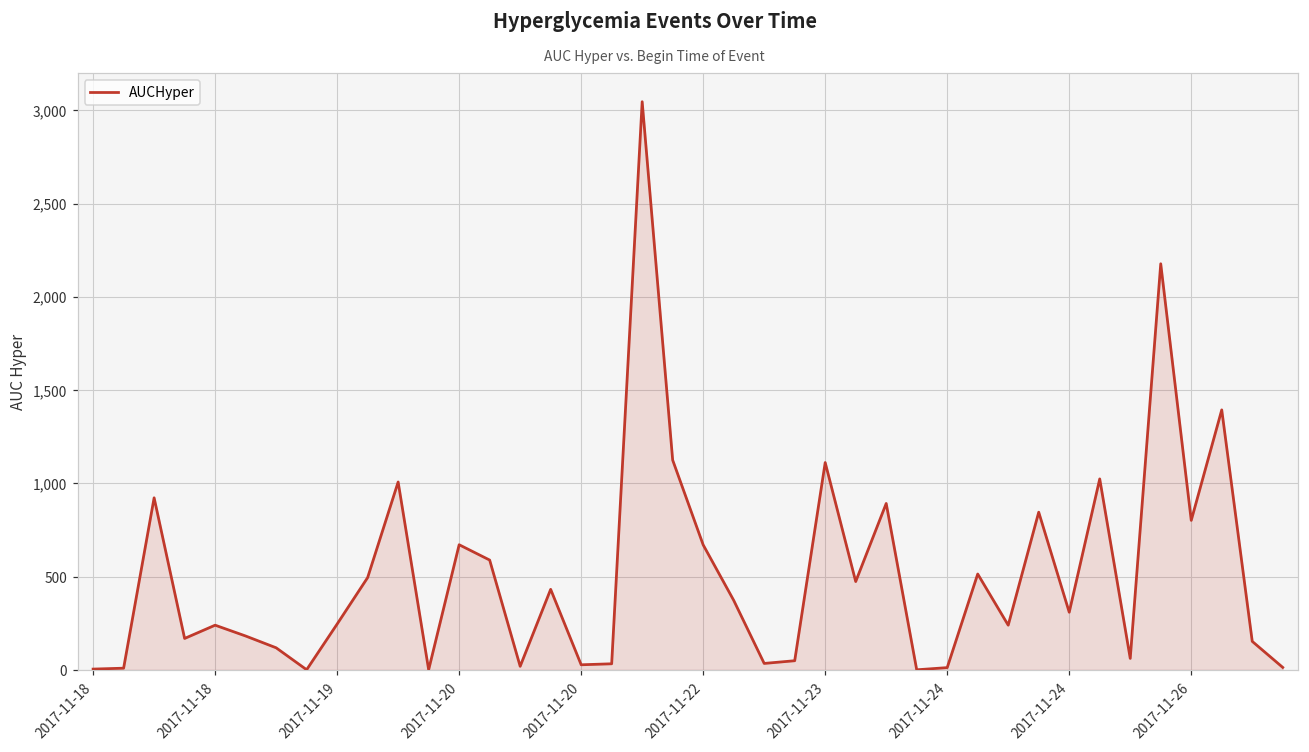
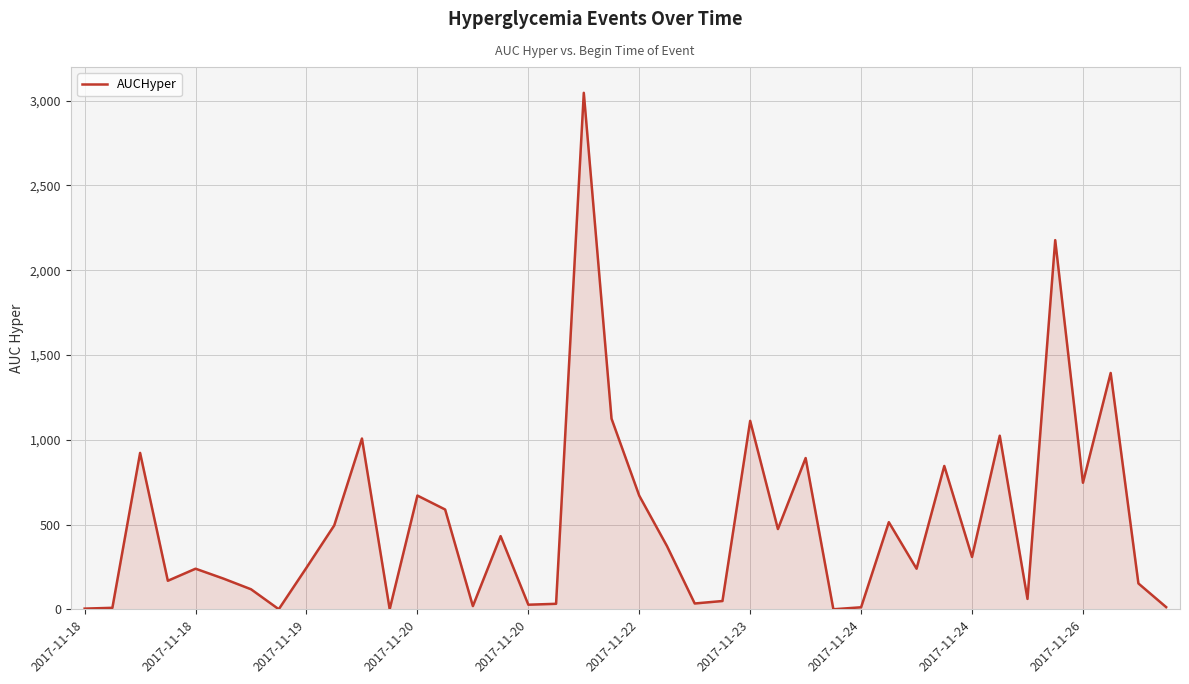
  {
    "2017-11-19": "250",
    "2017-11-22": "670",
    "2017-11-23": "1,110",
-   "2017-11-26": "800"
+   "2017-11-26": "750"
  }
